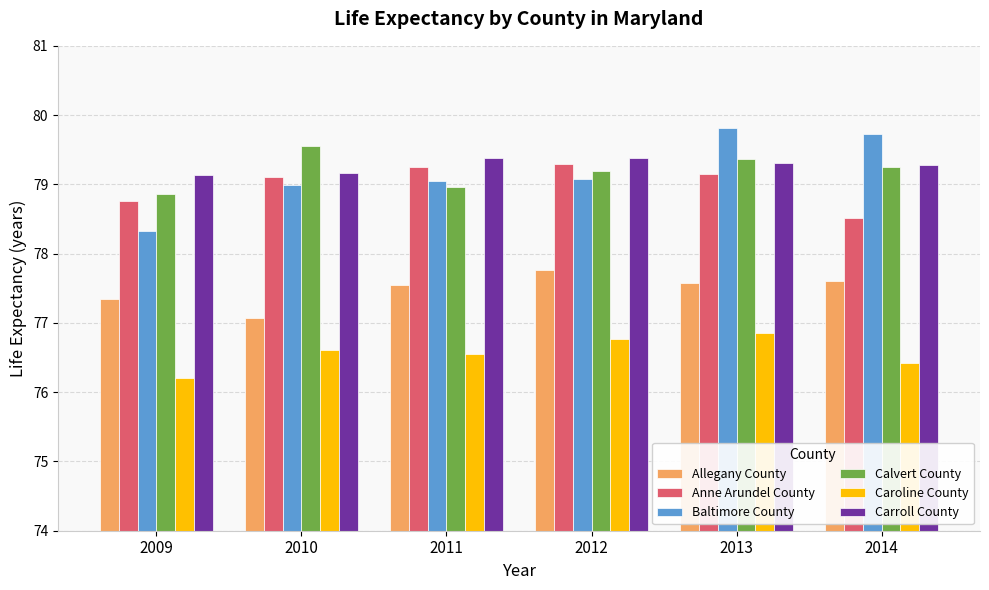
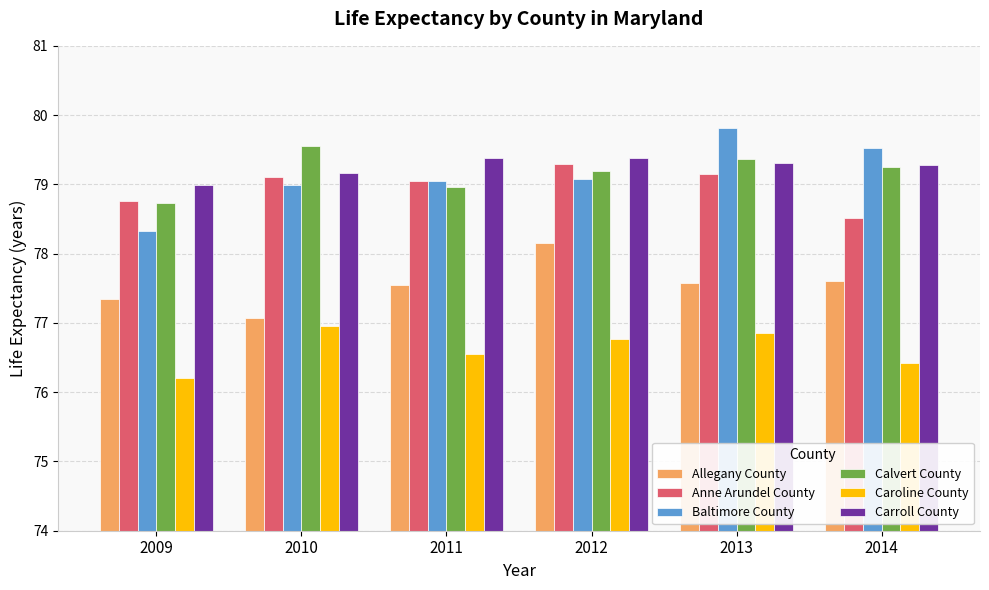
  {
    "Allegany County": {
      "2009": 77.3,
      "2010": 77.1,
      "2011": 77.5,
-     "2012": 77.8,
+     "2012": 78.2,
      "2013": 77.6,
      "2014": 77.6
    },
    "Anne Arundel County": {
      "2009": 78.8,
      "2010": 79.1,
-     "2011": 79.3,
+     "2011": 79.0,
      "2012": 79.3,
      "2013": 79.2,
      "2014": 78.5
    },
    "Baltimore County": {
      "2009": 78.3,
      "2010": 79.0,
      "2011": 79.0,
      "2012": 79.1,
      "2013": 79.8,
-     "2014": 79.7
+     "2014": 79.5
    },
    "Calvert County": {
-     "2009": 78.9,
+     "2009": 78.7,
      "2010": 79.6,
      "2011": 79.0,
      "2012": 79.2,
      "2013": 79.4,
      "2014": 79.2
    },
    "Caroline County": {
      "2009": 76.2,
-     "2010": 76.6,
+     "2010": 77.0,
      "2011": 76.6,
      "2012": 76.8,
      "2013": 76.9,
      "2014": 76.4
    },
    "Carroll County": {
-     "2009": 79.1,
+     "2009": 79.0,
      "2010": 79.2,
      "2011": 79.4,
      "2012": 79.4,
      "2013": 79.3,
      "2014": 79.3
    }
  }
